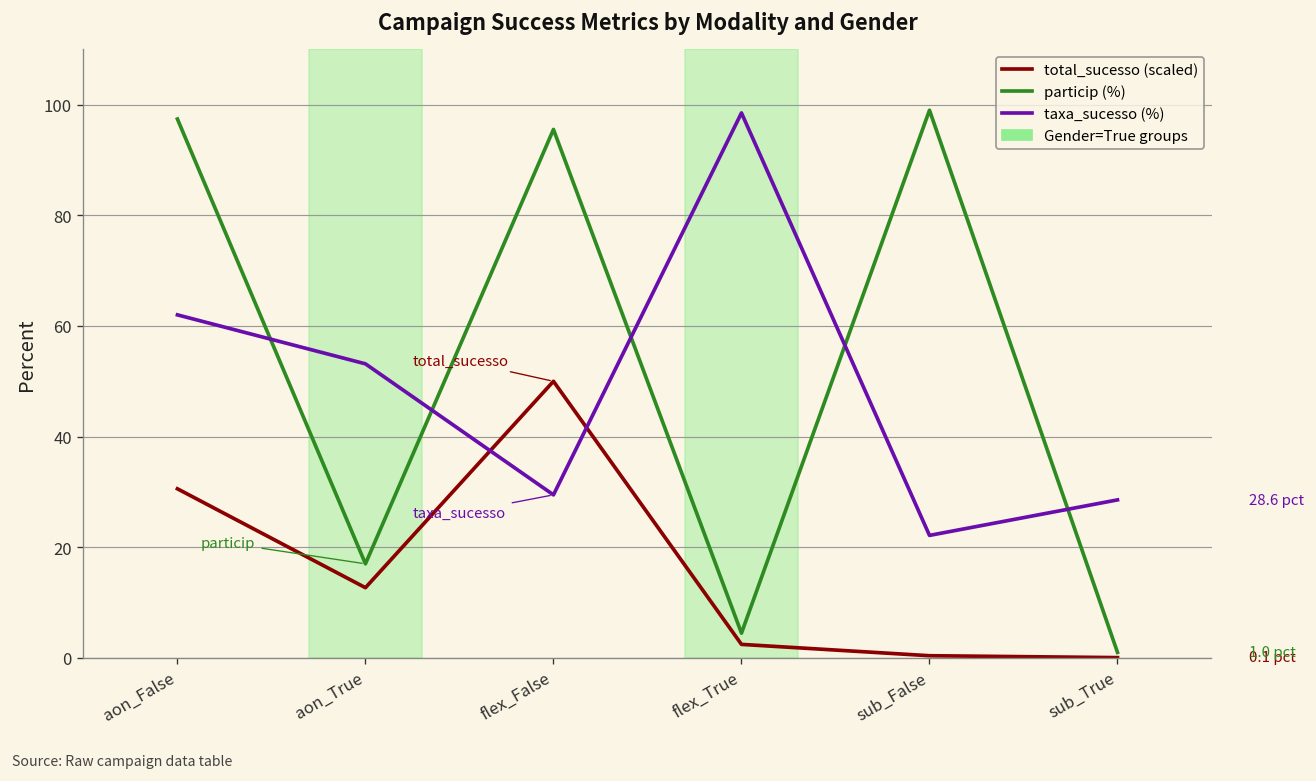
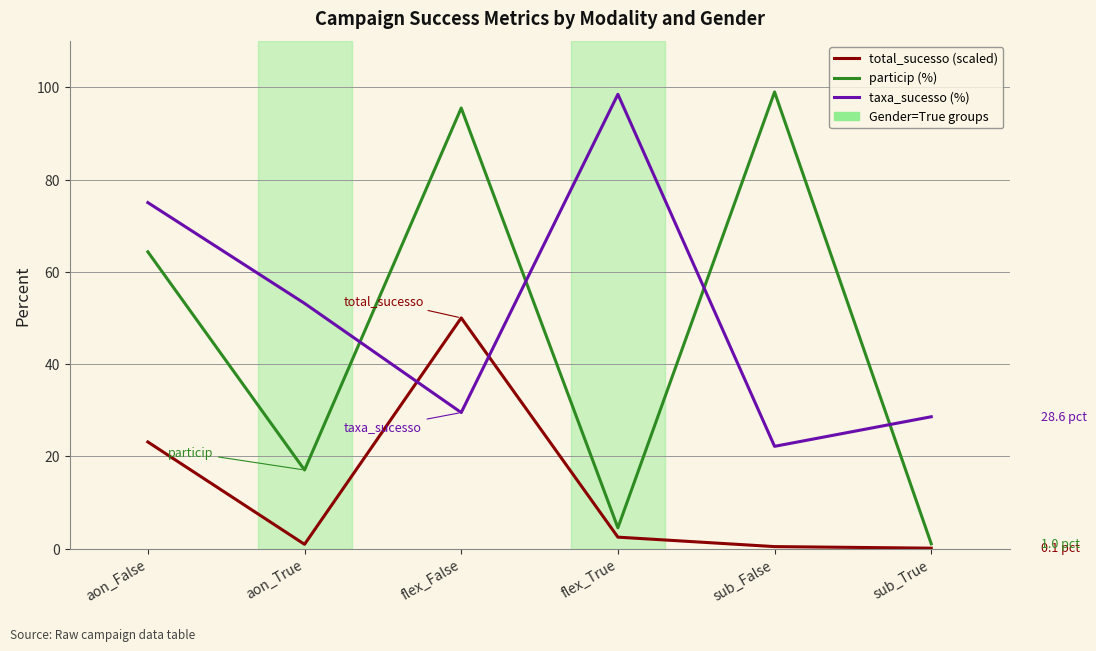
  {
    "total_sucesso (scaled)": {
-     "aon_False": 31,
-     "aon_True": 13,
+     "aon_False": 23,
+     "aon_True": 1,
      "flex_False": 50,
      "flex_True": 2,
      "sub_False": 0,
      "sub_True": 0
    },
    "particip (%)": {
-     "aon_False": 97,
+     "aon_False": 64,
      "aon_True": 17,
      "flex_False": 96,
      "flex_True": 4,
      "sub_False": 99,
      "sub_True": 1
    },
    "taxa_sucesso (%)": {
-     "aon_False": 62,
+     "aon_False": 75,
      "aon_True": 53,
      "flex_False": 29,
      "flex_True": 98,
      "sub_False": 22,
      "sub_True": 29
    }
  }
